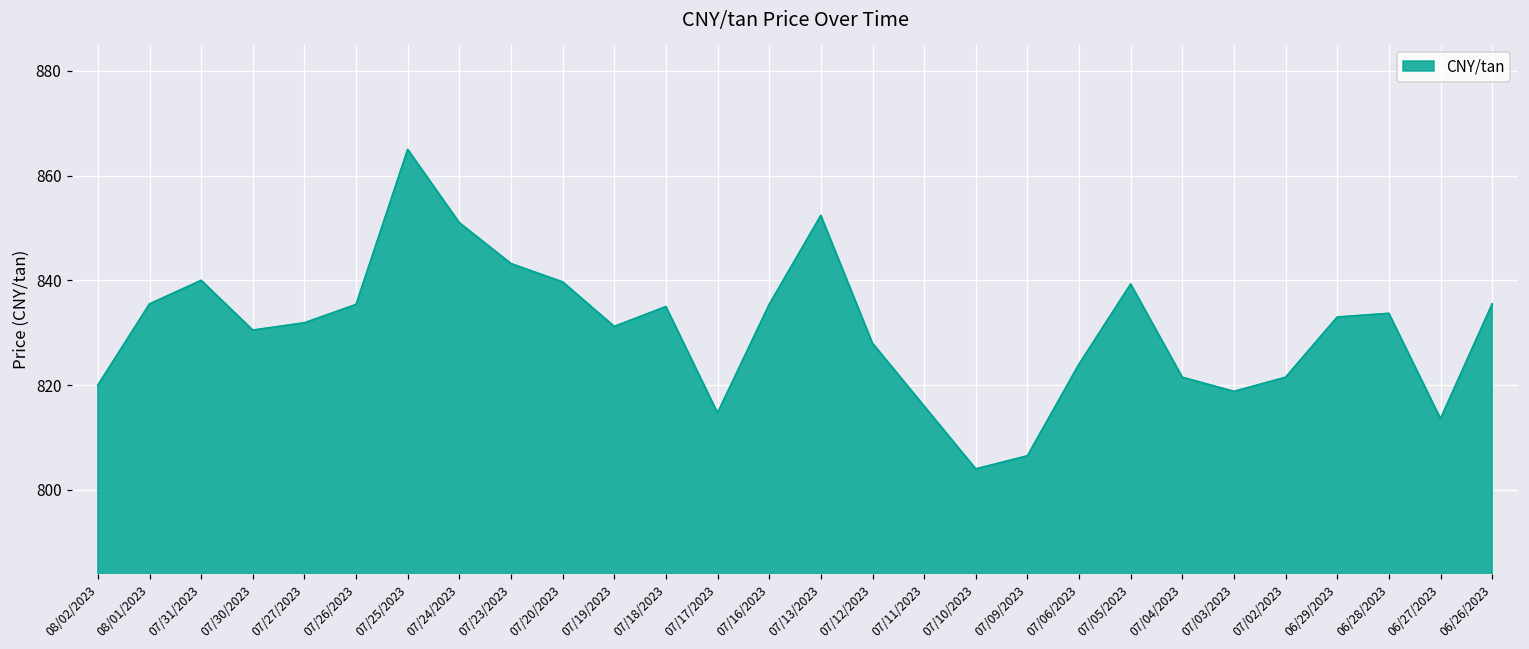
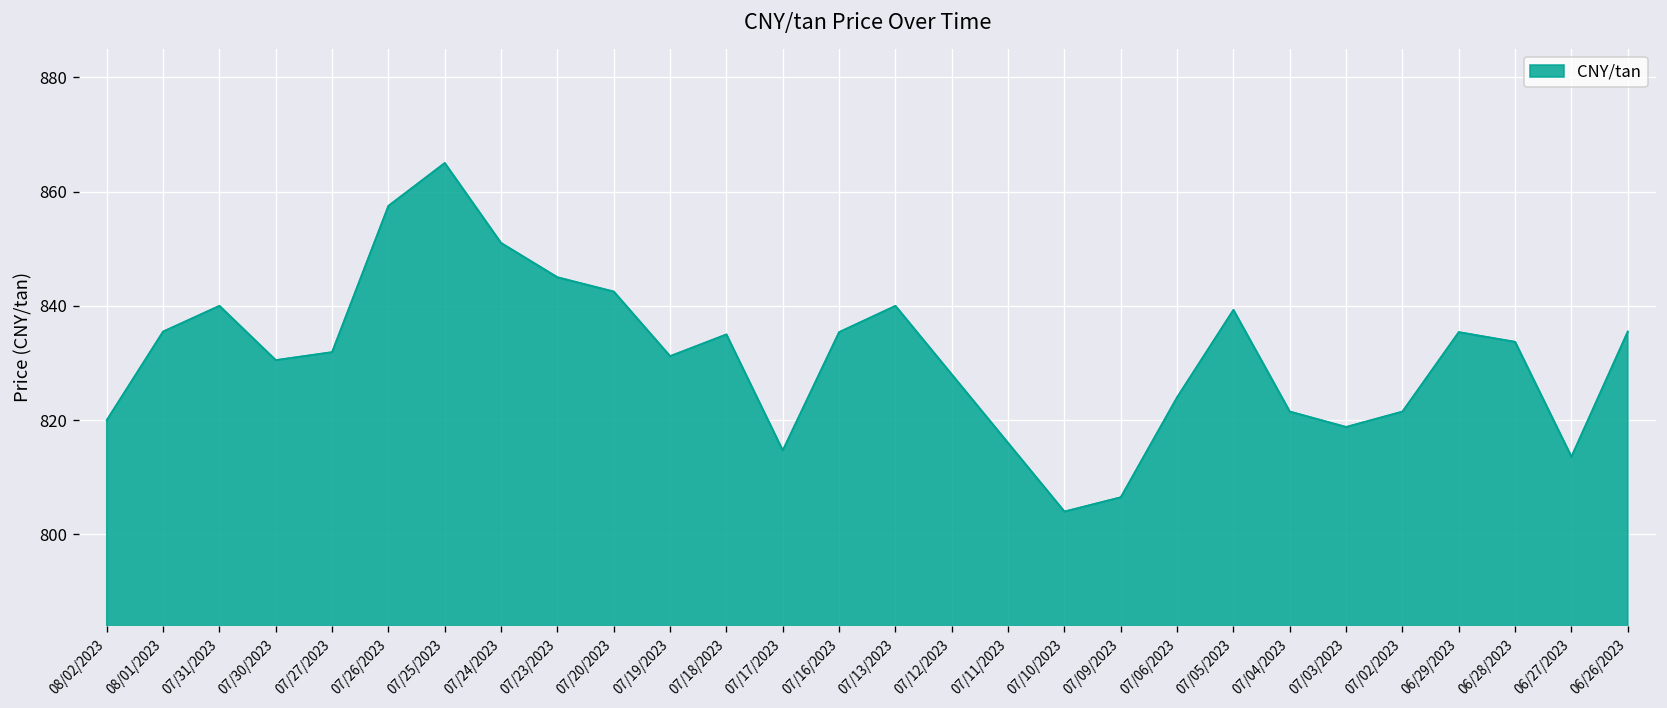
  {
    "08/02/2023": 820,
    "08/01/2023": 836,
    "07/31/2023": 840,
    "07/30/2023": 831,
    "07/27/2023": 832,
-   "07/26/2023": 835,
+   "07/26/2023": 858,
    "07/25/2023": 865,
    "07/24/2023": 851,
-   "07/23/2023": 843,
-   "07/20/2023": 840,
+   "07/23/2023": 845,
+   "07/20/2023": 843,
    "07/19/2023": 831,
    "07/18/2023": 835,
    "07/17/2023": 815,
    "07/16/2023": 835,
-   "07/13/2023": 852,
+   "07/13/2023": 840,
    "07/12/2023": 828,
    "07/11/2023": 816,
    "07/10/2023": 804,
    "07/09/2023": 807,
    "07/06/2023": 824,
    "07/05/2023": 839,
    "07/04/2023": 822,
    "07/03/2023": 819,
    "07/02/2023": 822,
-   "06/29/2023": 833,
+   "06/29/2023": 835,
    "06/28/2023": 834,
    "06/27/2023": 814,
    "06/26/2023": 836
  }
